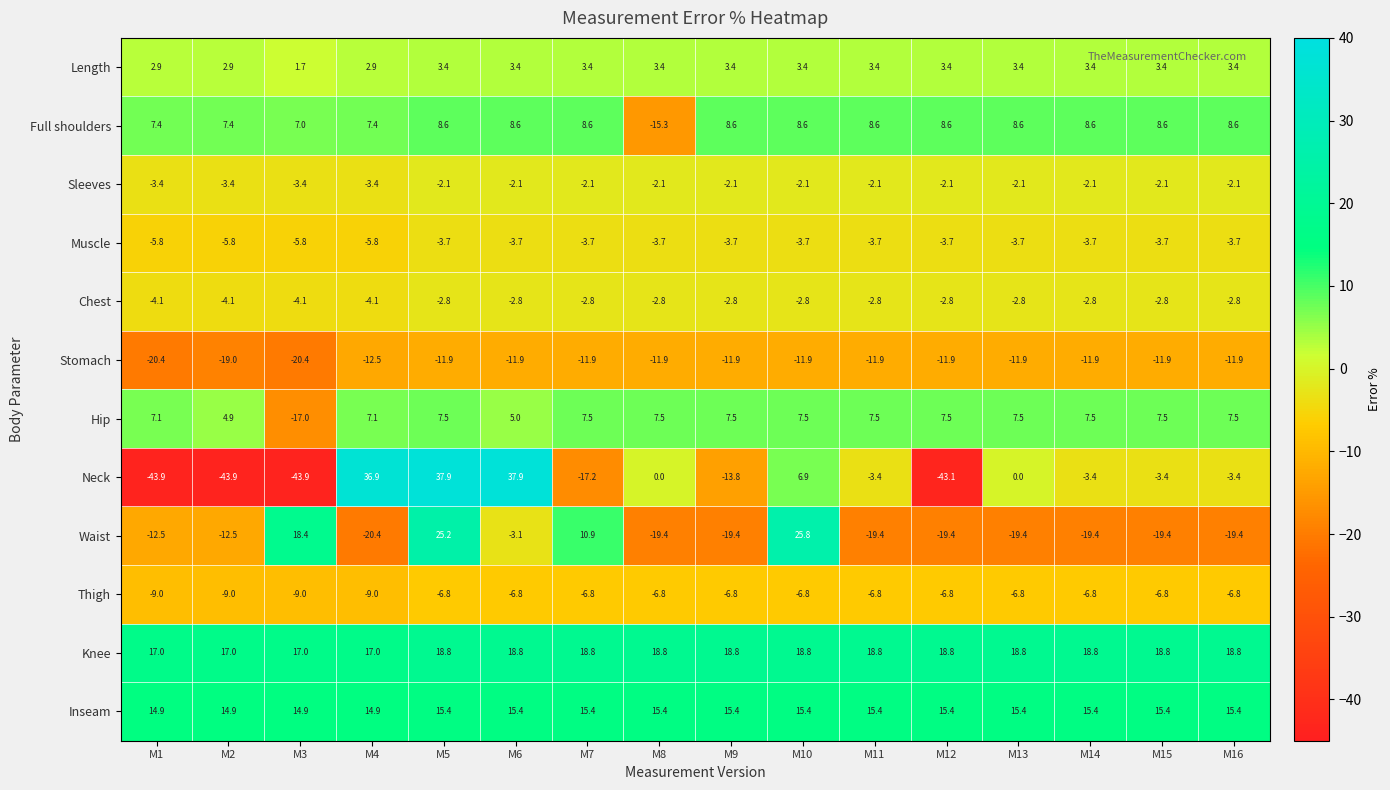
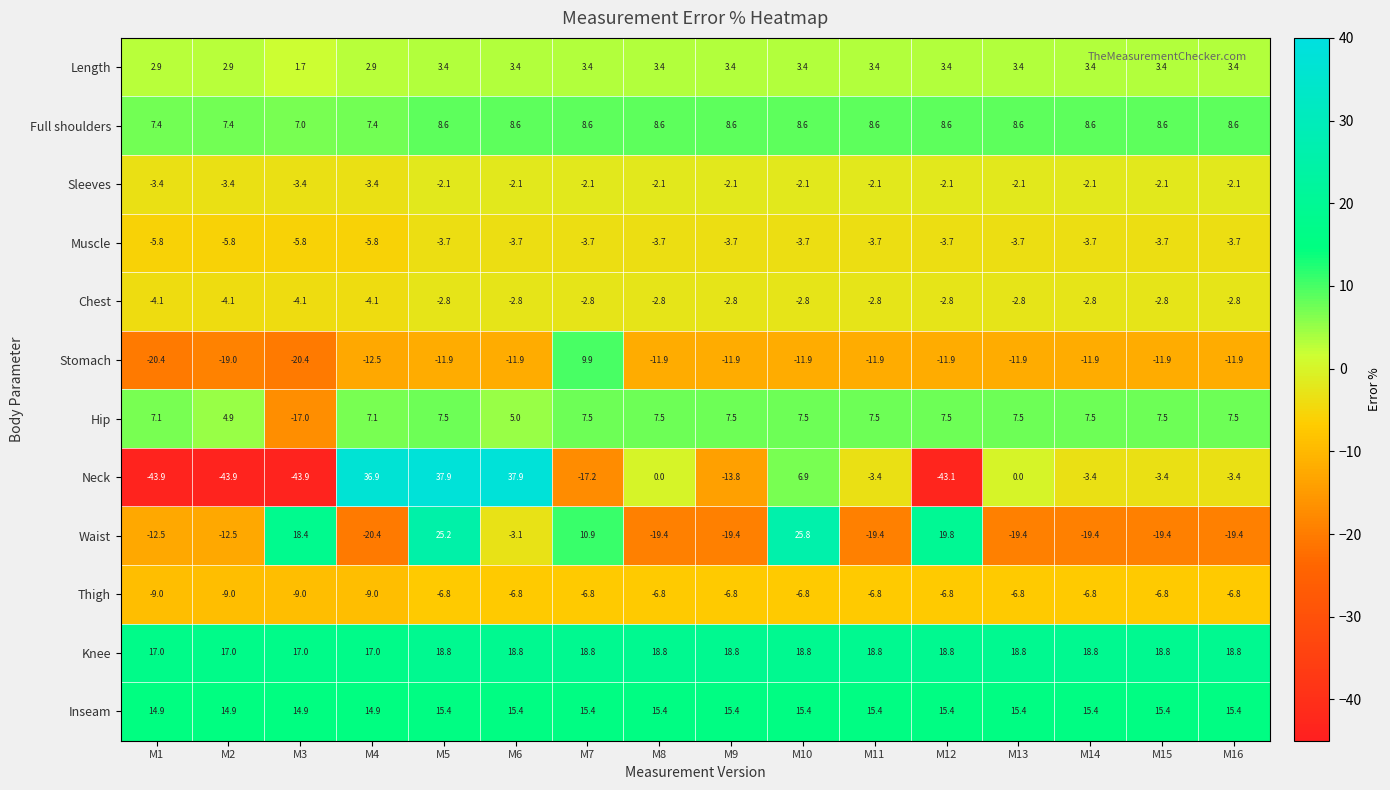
  {
    "Length": {
      "M1": 2.9,
      "M2": 2.9,
      "M3": 1.7,
      "M4": 2.9,
      "M5": 3.4,
      "M6": 3.4,
      "M7": 3.4,
      "M8": 3.4,
      "M9": 3.4,
      "M10": 3.4,
      "M11": 3.4,
      "M12": 3.4,
      "M13": 3.4,
      "M14": 3.4,
      "M16": 3.4
    },
    "Full shoulders": {
      "M1": 7.4,
      "M2": 7.4,
      "M3": 7.0,
      "M4": 7.4,
      "M5": 8.6,
      "M6": 8.6,
      "M7": 8.6,
-     "M8": -15.3,
+     "M8": 8.6,
      "M9": 8.6,
      "M10": 8.6,
      "M11": 8.6,
      "M12": 8.6,
      "M13": 8.6,
      "M14": 8.6,
      "M15": 8.6,
      "M16": 8.6
    },
    "Sleeves": {
      "M1": -3.4,
      "M2": -3.4,
      "M3": -3.4,
      "M4": -3.4,
      "M5": -2.1,
      "M6": -2.1,
      "M7": -2.1,
      "M8": -2.1,
      "M9": -2.1,
      "M10": -2.1,
      "M11": -2.1,
      "M12": -2.1,
      "M13": -2.1,
      "M14": -2.1,
      "M15": -2.1,
      "M16": -2.1
    },
    "Muscle": {
      "M1": -5.8,
      "M2": -5.8,
      "M3": -5.8,
      "M4": -5.8,
      "M5": -3.7,
      "M6": -3.7,
      "M7": -3.7,
      "M8": -3.7,
      "M9": -3.7,
      "M10": -3.7,
      "M11": -3.7,
      "M12": -3.7,
      "M13": -3.7,
      "M14": -3.7,
      "M15": -3.7,
      "M16": -3.7
    },
    "Chest": {
      "M1": -4.1,
      "M2": -4.1,
      "M3": -4.1,
      "M4": -4.1,
      "M5": -2.8,
      "M6": -2.8,
      "M7": -2.8,
      "M8": -2.8,
      "M9": -2.8,
      "M10": -2.8,
      "M11": -2.8,
      "M12": -2.8,
      "M13": -2.8,
      "M14": -2.8,
      "M15": -2.8,
      "M16": -2.8
    },
    "Stomach": {
      "M1": -20.4,
      "M2": -19.0,
      "M3": -20.4,
      "M4": -12.5,
      "M5": -11.9,
      "M6": -11.9,
-     "M7": -11.9,
+     "M7": 9.9,
      "M8": -11.9,
      "M9": -11.9,
      "M10": -11.9,
      "M11": -11.9,
      "M12": -11.9,
      "M13": -11.9,
      "M14": -11.9,
      "M15": -11.9,
      "M16": -11.9
    },
    "Hip": {
      "M1": 7.1,
      "M2": 4.9,
      "M3": -17.0,
      "M4": 7.1,
      "M5": 7.5,
      "M6": 5.0,
      "M7": 7.5,
      "M8": 7.5,
      "M9": 7.5,
      "M10": 7.5,
      "M11": 7.5,
      "M12": 7.5,
      "M13": 7.5,
      "M14": 7.5,
      "M15": 7.5,
      "M16": 7.5
    },
    "Neck": {
      "M1": -43.9,
      "M2": -43.9,
      "M3": -43.9,
      "M4": 36.9,
      "M5": 37.9,
      "M6": 37.9,
      "M7": -17.2,
      "M8": 0.0,
      "M9": -13.8,
      "M10": 6.9,
      "M11": -3.4,
      "M12": -43.1,
      "M13": 0.0,
      "M14": -3.4,
      "M15": -3.4,
      "M16": -3.4
    },
    "Waist": {
      "M1": -12.5,
      "M2": -12.5,
      "M3": 18.4,
      "M4": -20.4,
      "M5": 25.2,
      "M6": -3.1,
      "M7": 10.9,
      "M8": -19.4,
      "M9": -19.4,
      "M10": 25.8,
      "M11": -19.4,
-     "M12": -19.4,
+     "M12": 19.8,
      "M13": -19.4,
      "M14": -19.4,
      "M15": -19.4,
      "M16": -19.4
    },
    "Thigh": {
      "M1": -9.0,
      "M2": -9.0,
      "M3": -9.0,
      "M4": -9.0,
      "M5": -6.8,
      "M6": -6.8,
      "M7": -6.8,
      "M8": -6.8,
      "M9": -6.8,
      "M10": -6.8,
      "M11": -6.8,
      "M12": -6.8,
      "M13": -6.8,
      "M14": -6.8,
      "M15": -6.8,
      "M16": -6.8
    },
    "Knee": {
      "M1": 17.0,
      "M2": 17.0,
      "M3": 17.0,
      "M4": 17.0,
      "M5": 18.8,
      "M6": 18.8,
      "M7": 18.8,
      "M8": 18.8,
      "M9": 18.8,
      "M10": 18.8,
      "M11": 18.8,
      "M12": 18.8,
      "M13": 18.8,
      "M14": 18.8,
      "M15": 18.8,
      "M16": 18.8
    },
    "Inseam": {
      "M1": 14.9,
      "M2": 14.9,
      "M3": 14.9,
      "M4": 14.9,
      "M5": 15.4,
      "M6": 15.4,
      "M7": 15.4,
      "M8": 15.4,
      "M9": 15.4,
      "M10": 15.4,
      "M11": 15.4,
      "M12": 15.4,
      "M13": 15.4,
      "M14": 15.4,
      "M15": 15.4,
      "M16": 15.4
    }
  }
